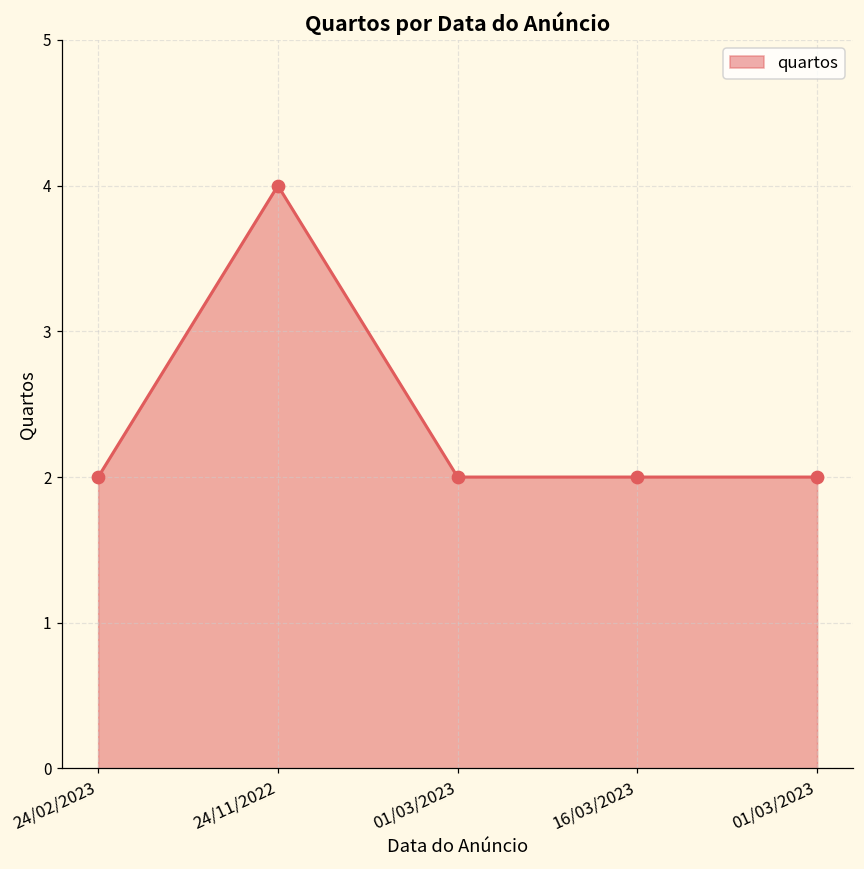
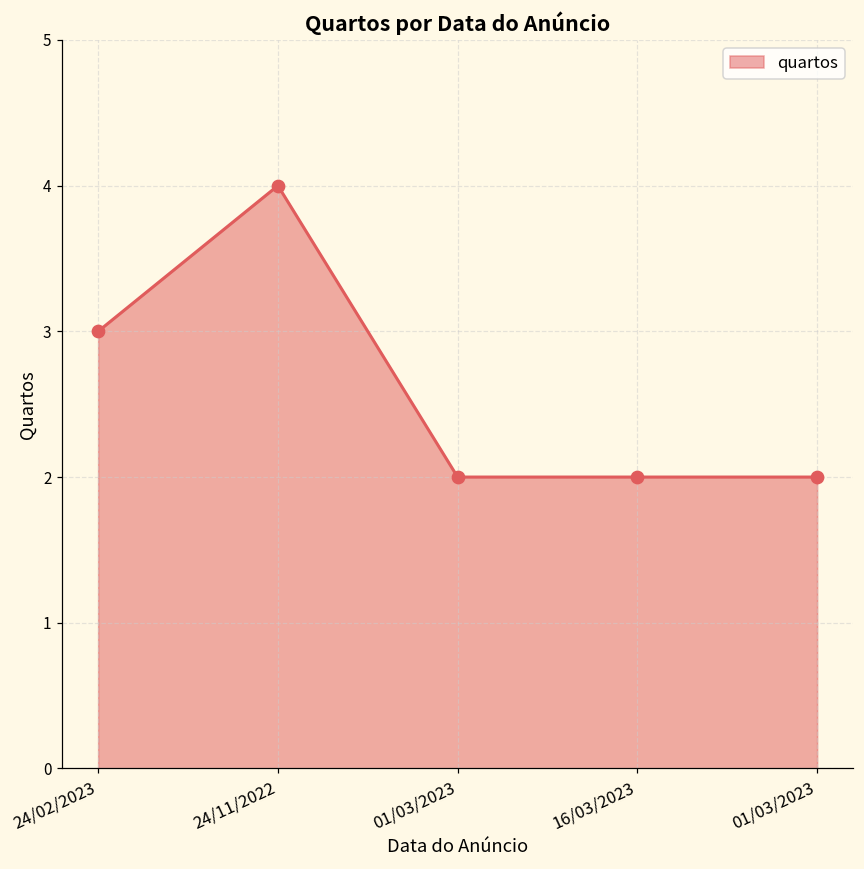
  {
-   "24/02/2023": 2,
+   "24/02/2023": 3,
    "24/11/2022": 4,
    "16/03/2023": 2
  }
